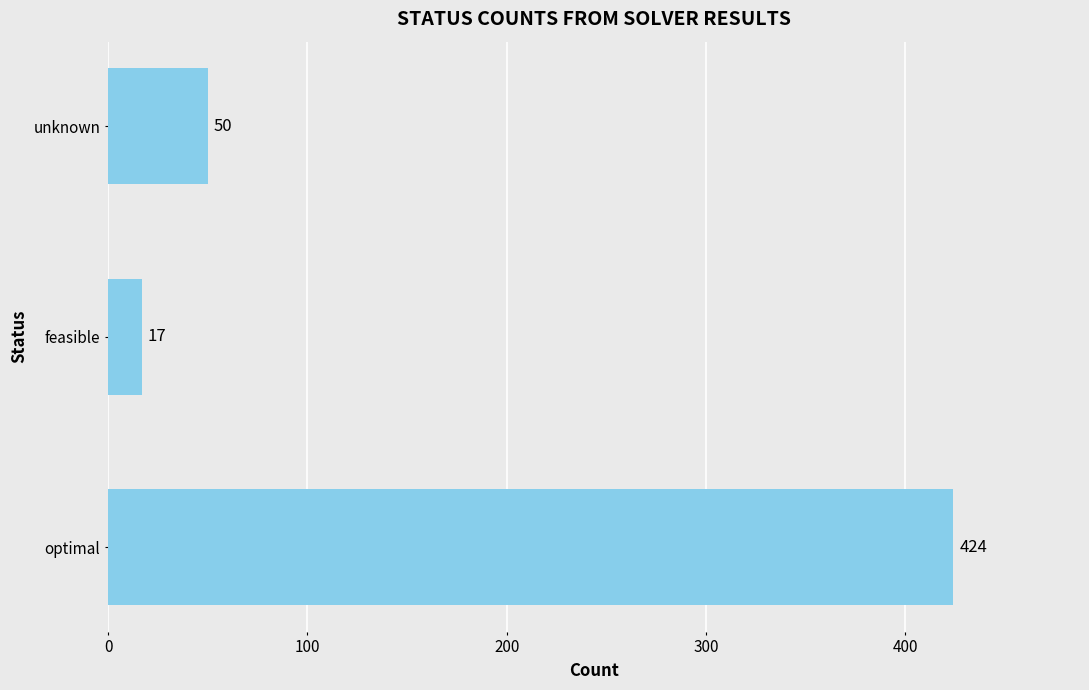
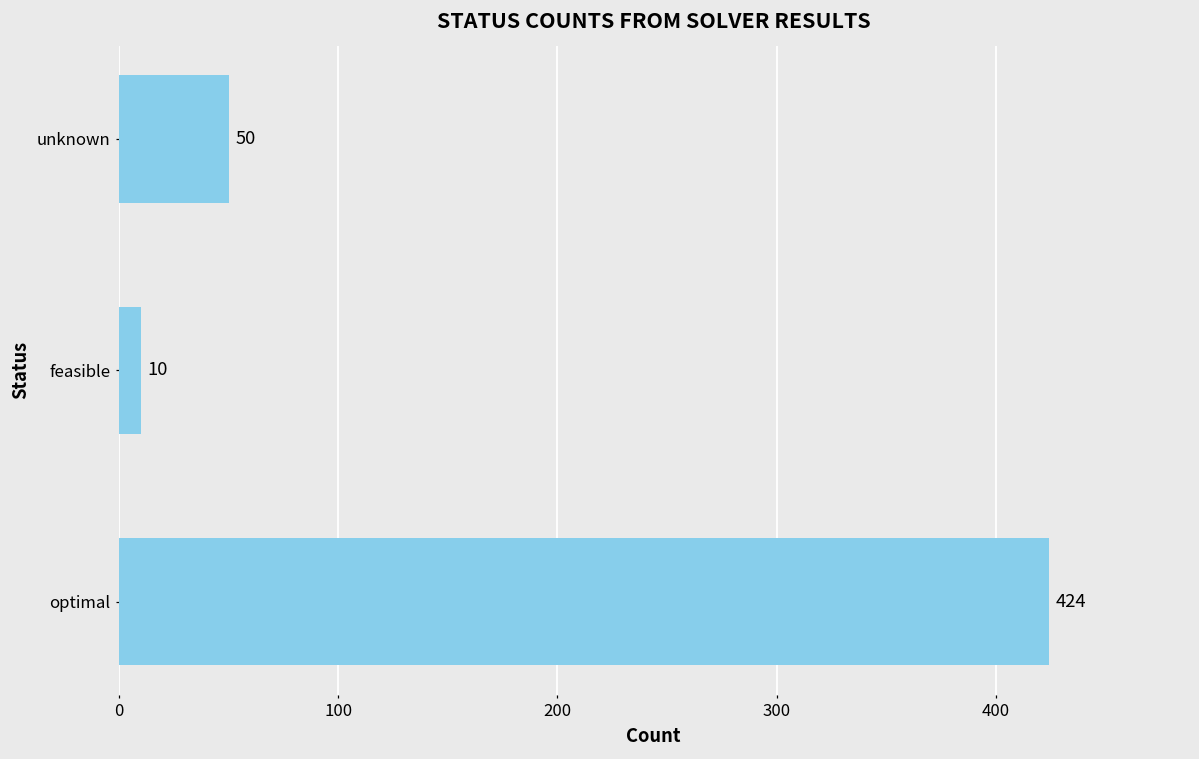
  {
    "unknown": 50,
-   "feasible": 17,
+   "feasible": 10,
    "optimal": 424
  }
